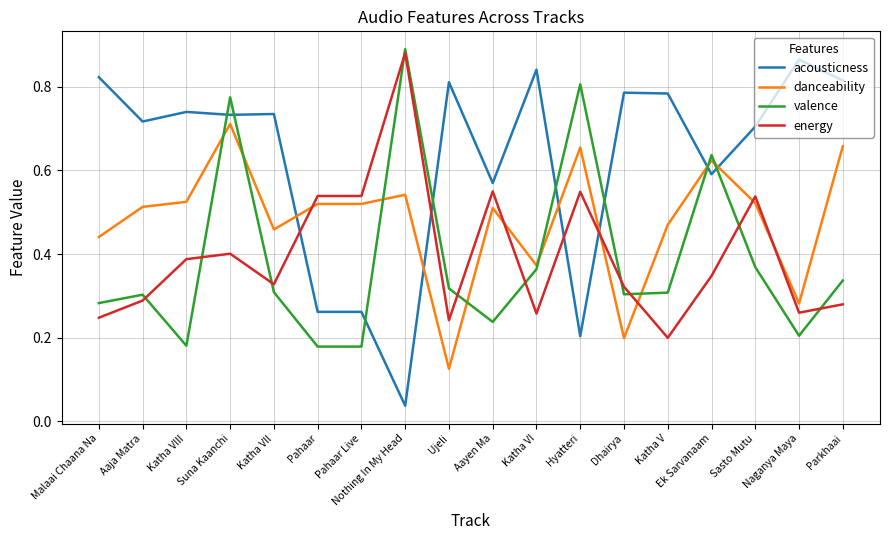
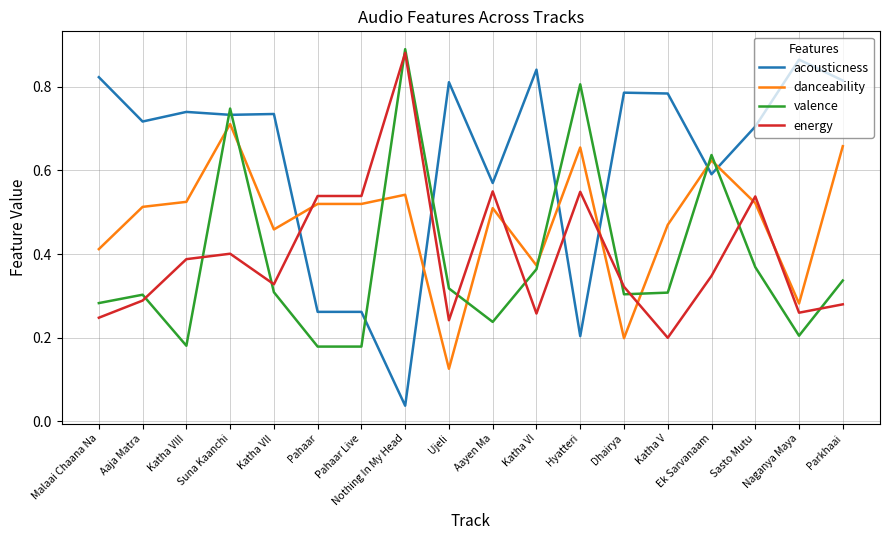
  {
    "acousticness": {
      "Malaai Chaana Na": 0.82,
      "Aaja Matra": 0.72,
      "Katha VIII": 0.74,
      "Suna Kaanchi": 0.73,
      "Katha VII": 0.74,
      "Pahaar": 0.26,
      "Pahaar Live": 0.26,
      "Nothing In My Head": 0.04,
      "Ujeli": 0.81,
      "Aayen Ma": 0.57,
      "Katha VI": 0.84,
      "Hyatteri": 0.20,
      "Dhairya": 0.79,
      "Katha V": 0.78,
      "Ek Sarvanaam": 0.59
    },
    "danceability": {
-     "Malaai Chaana Na": 0.44,
+     "Malaai Chaana Na": 0.41,
      "Aaja Matra": 0.51,
      "Katha VIII": 0.53,
      "Suna Kaanchi": 0.71,
      "Katha VII": 0.46,
      "Pahaar": 0.52,
      "Pahaar Live": 0.52,
      "Nothing In My Head": 0.54,
      "Ujeli": 0.13,
      "Aayen Ma": 0.51,
      "Katha VI": 0.37,
      "Hyatteri": 0.66,
      "Dhairya": 0.20,
      "Katha V": 0.47,
      "Ek Sarvanaam": 0.62,
      "Sasto Mutu": 0.52,
      "Naganya Maya": 0.28,
      "Parkhaai": 0.66
    },
    "valence": {
      "Malaai Chaana Na": 0.28,
      "Aaja Matra": 0.30,
      "Katha VIII": 0.18,
-     "Suna Kaanchi": 0.78,
+     "Suna Kaanchi": 0.75,
      "Katha VII": 0.31,
      "Pahaar": 0.18,
      "Pahaar Live": 0.18,
      "Nothing In My Head": 0.89,
      "Ujeli": 0.32,
      "Aayen Ma": 0.24,
      "Katha VI": 0.36,
      "Hyatteri": 0.81,
      "Dhairya": 0.30,
      "Katha V": 0.31,
      "Ek Sarvanaam": 0.64,
      "Sasto Mutu": 0.37,
      "Naganya Maya": 0.21,
      "Parkhaai": 0.34
    },
    "energy": {
      "Malaai Chaana Na": 0.25,
      "Aaja Matra": 0.29,
      "Katha VIII": 0.39,
      "Suna Kaanchi": 0.40,
      "Katha VII": 0.33,
      "Pahaar": 0.54,
      "Pahaar Live": 0.54,
      "Nothing In My Head": 0.88,
      "Ujeli": 0.24,
      "Aayen Ma": 0.55,
      "Katha VI": 0.26,
      "Hyatteri": 0.55,
      "Dhairya": 0.32,
      "Katha V": 0.20,
      "Ek Sarvanaam": 0.35,
      "Sasto Mutu": 0.54,
      "Naganya Maya": 0.26,
      "Parkhaai": 0.28
    }
  }
